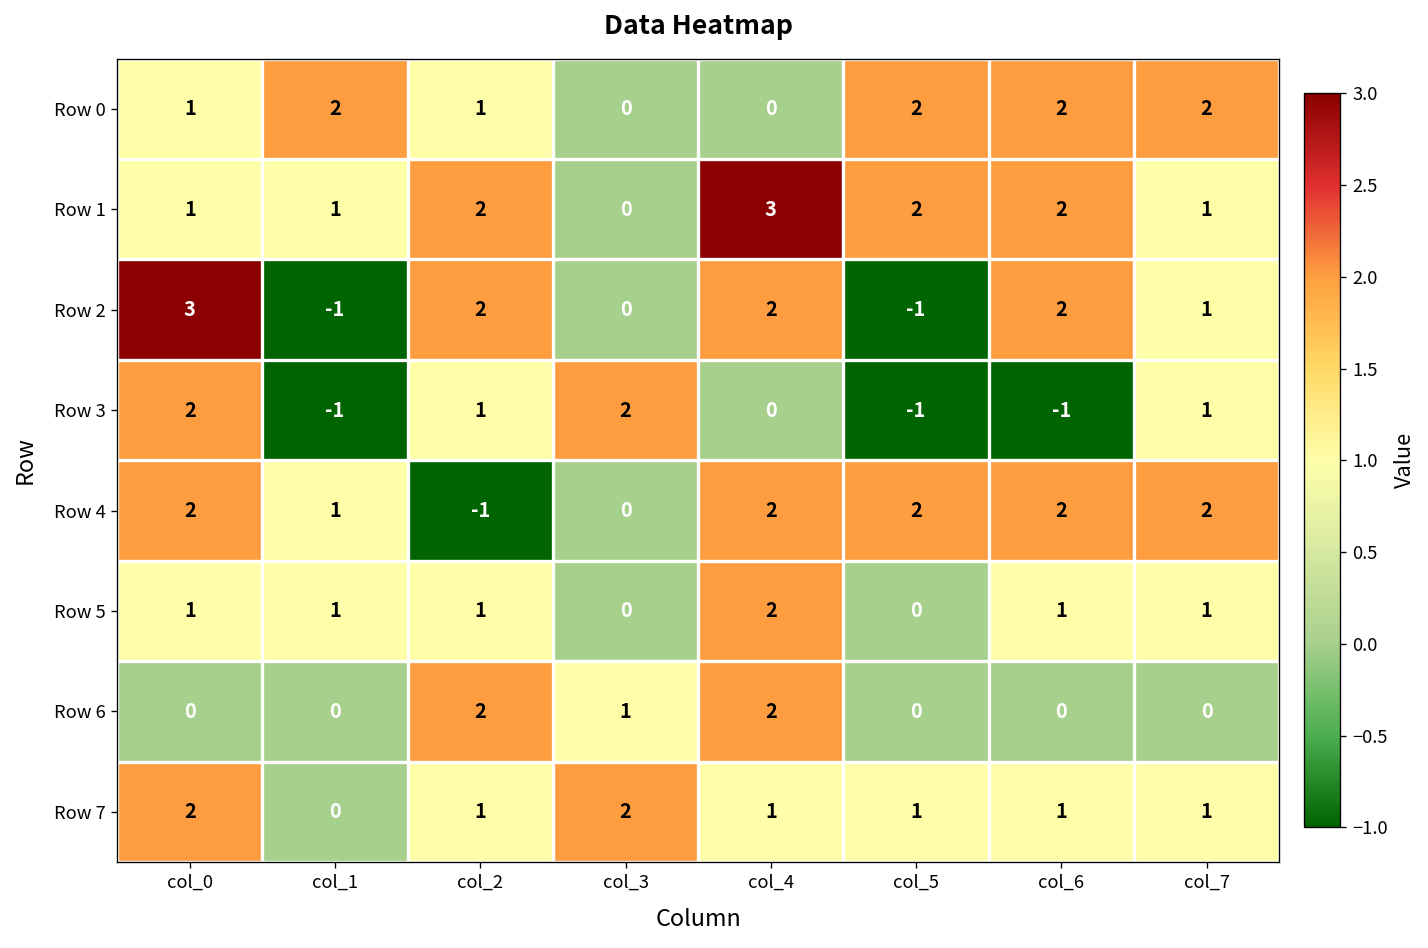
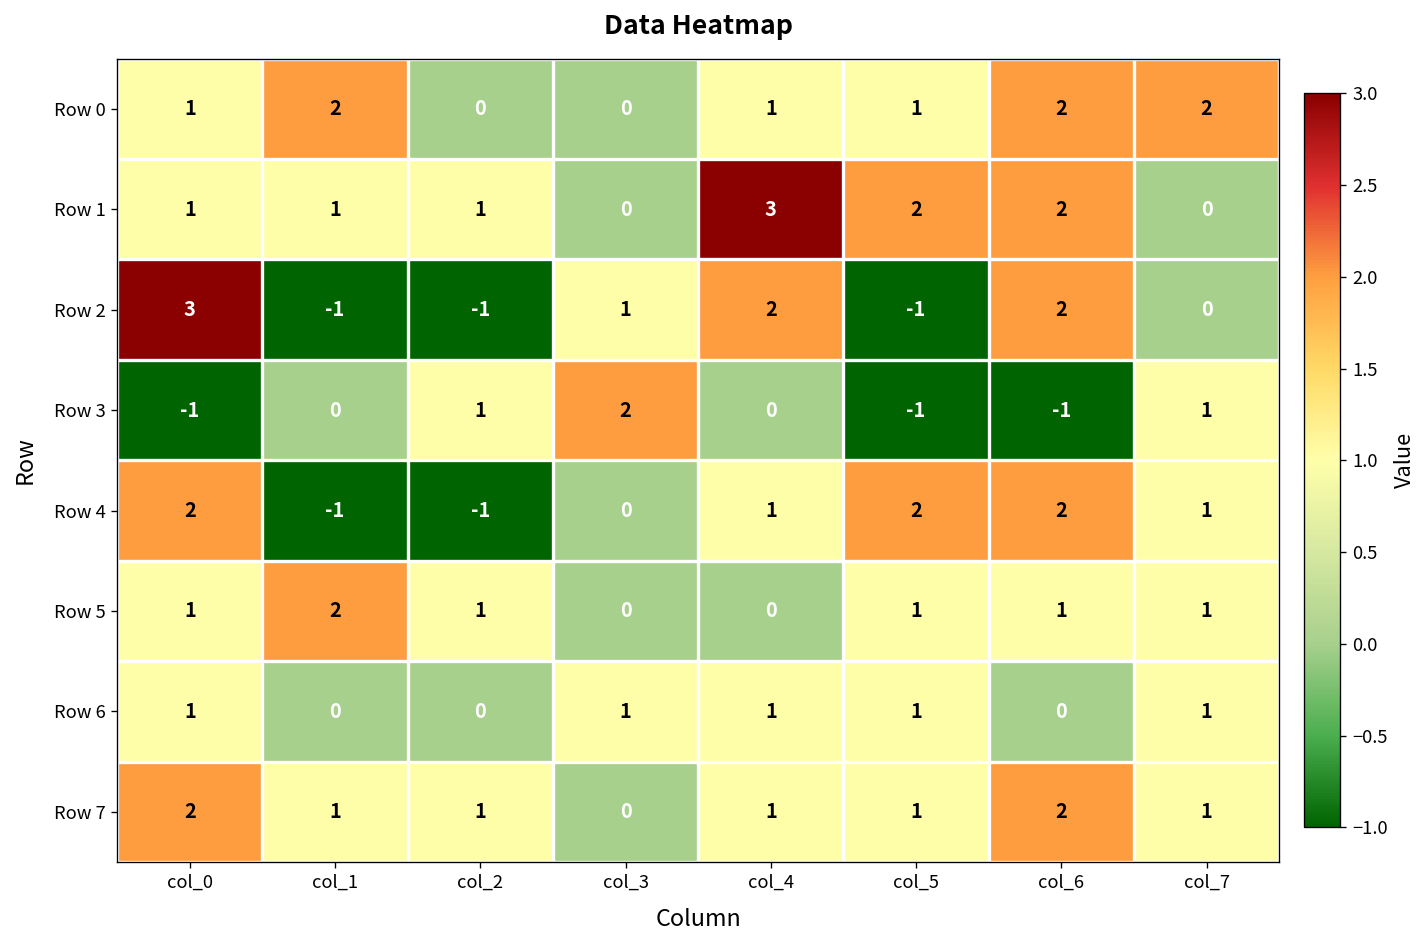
  {
    "Row 0": {
      "col_0": 1,
      "col_1": 2,
-     "col_2": 1,
+     "col_2": 0,
      "col_3": 0,
-     "col_4": 0,
-     "col_5": 2,
+     "col_4": 1,
+     "col_5": 1,
      "col_6": 2,
      "col_7": 2
    },
    "Row 1": {
      "col_0": 1,
      "col_1": 1,
-     "col_2": 2,
+     "col_2": 1,
      "col_3": 0,
      "col_4": 3,
      "col_5": 2,
      "col_6": 2,
-     "col_7": 1
+     "col_7": 0
    },
    "Row 2": {
      "col_0": 3,
      "col_1": -1,
-     "col_2": 2,
-     "col_3": 0,
+     "col_2": -1,
+     "col_3": 1,
      "col_4": 2,
      "col_5": -1,
      "col_6": 2,
-     "col_7": 1
+     "col_7": 0
    },
    "Row 3": {
-     "col_0": 2,
-     "col_1": -1,
+     "col_0": -1,
+     "col_1": 0,
      "col_2": 1,
      "col_3": 2,
      "col_4": 0,
      "col_5": -1,
      "col_6": -1,
      "col_7": 1
    },
    "Row 4": {
      "col_0": 2,
-     "col_1": 1,
+     "col_1": -1,
      "col_2": -1,
      "col_3": 0,
-     "col_4": 2,
+     "col_4": 1,
      "col_5": 2,
      "col_6": 2,
-     "col_7": 2
+     "col_7": 1
    },
    "Row 5": {
      "col_0": 1,
-     "col_1": 1,
+     "col_1": 2,
      "col_2": 1,
      "col_3": 0,
-     "col_4": 2,
-     "col_5": 0,
+     "col_4": 0,
+     "col_5": 1,
      "col_6": 1,
      "col_7": 1
    },
    "Row 6": {
-     "col_0": 0,
+     "col_0": 1,
      "col_1": 0,
-     "col_2": 2,
+     "col_2": 0,
      "col_3": 1,
-     "col_4": 2,
-     "col_5": 0,
+     "col_4": 1,
+     "col_5": 1,
      "col_6": 0,
-     "col_7": 0
+     "col_7": 1
    },
    "Row 7": {
      "col_0": 2,
-     "col_1": 0,
+     "col_1": 1,
      "col_2": 1,
-     "col_3": 2,
+     "col_3": 0,
      "col_4": 1,
      "col_5": 1,
-     "col_6": 1,
+     "col_6": 2,
      "col_7": 1
    }
  }
